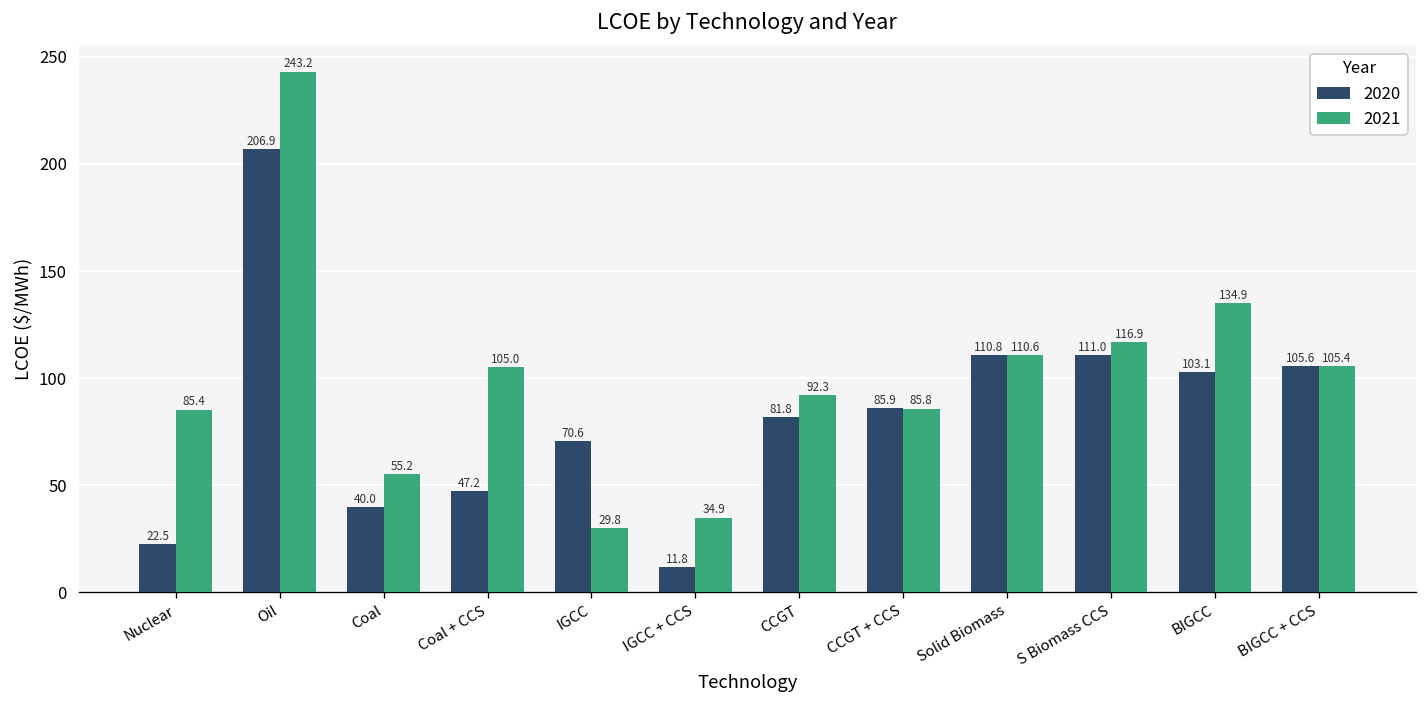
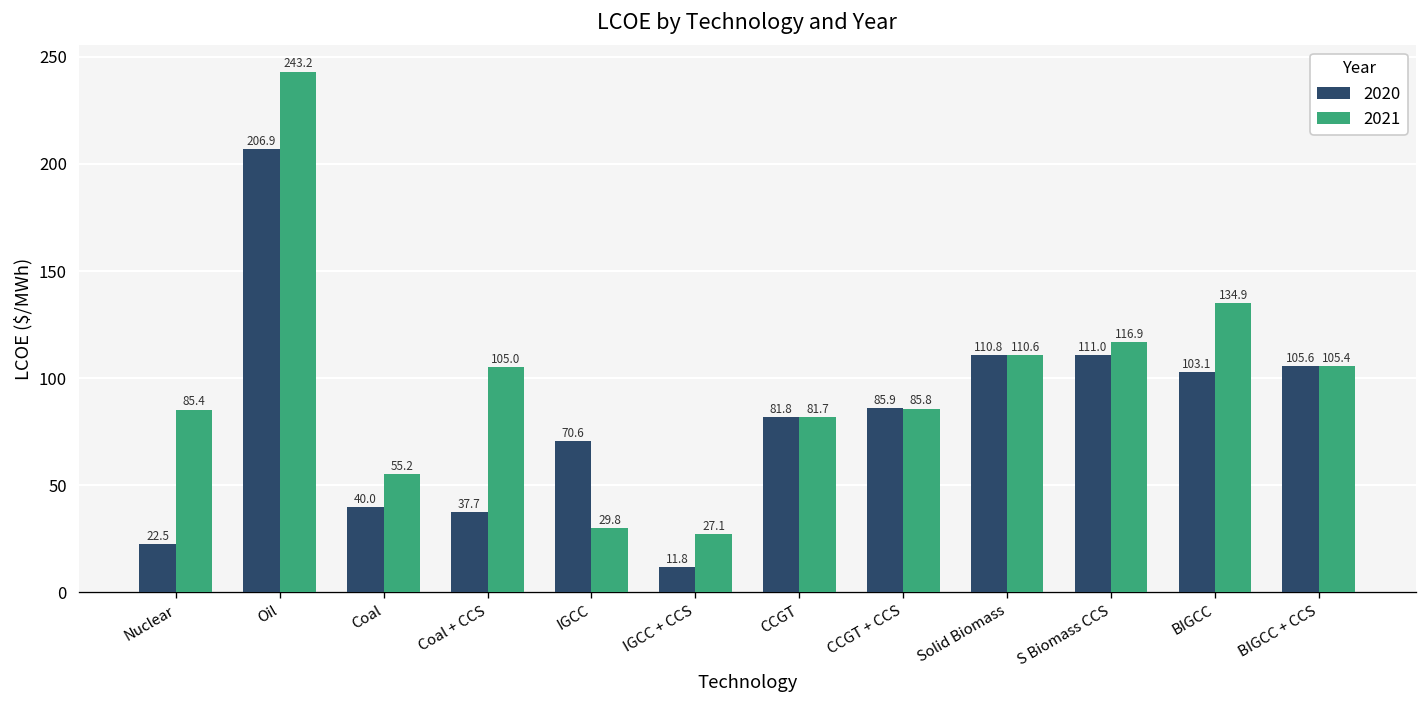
  {
    "2020": {
      "Nuclear": 22.5,
      "Oil": 206.9,
      "Coal": 40.0,
-     "Coal + CCS": 47.2,
+     "Coal + CCS": 37.7,
      "IGCC": 70.6,
      "IGCC + CCS": 11.8,
      "CCGT": 81.8,
      "CCGT + CCS": 85.9,
      "Solid Biomass": 110.8,
      "S Biomass CCS": 111.0,
      "BIGCC": 103.1,
      "BIGCC + CCS": 105.6
    },
    "2021": {
      "Nuclear": 85.4,
      "Oil": 243.2,
      "Coal": 55.2,
      "Coal + CCS": 105.0,
      "IGCC": 29.8,
-     "IGCC + CCS": 34.9,
-     "CCGT": 92.3,
+     "IGCC + CCS": 27.1,
+     "CCGT": 81.7,
      "CCGT + CCS": 85.8,
      "Solid Biomass": 110.6,
      "S Biomass CCS": 116.9,
      "BIGCC": 134.9,
      "BIGCC + CCS": 105.4
    }
  }
